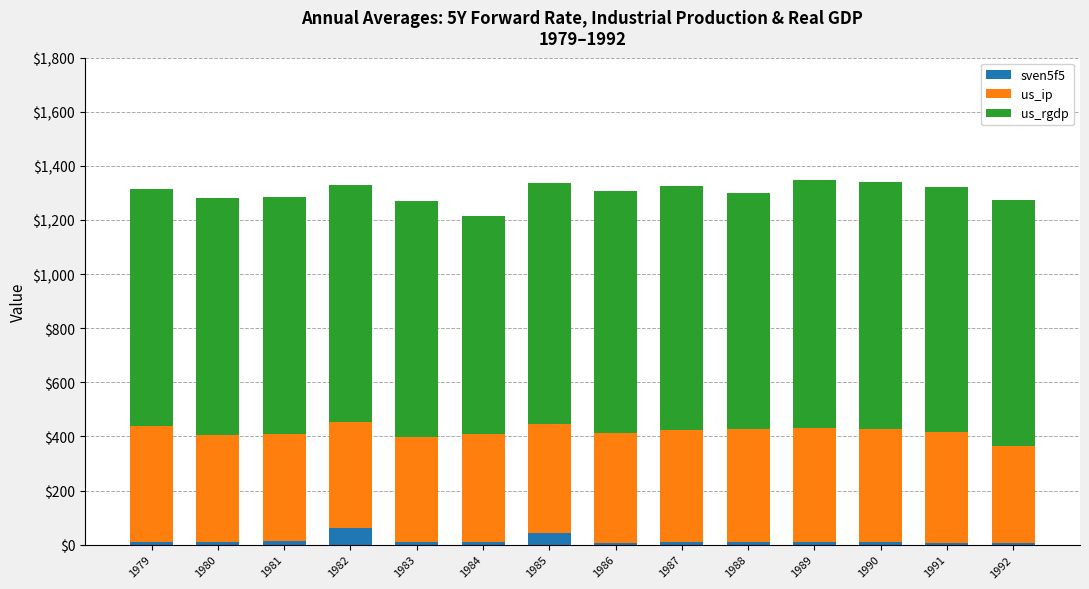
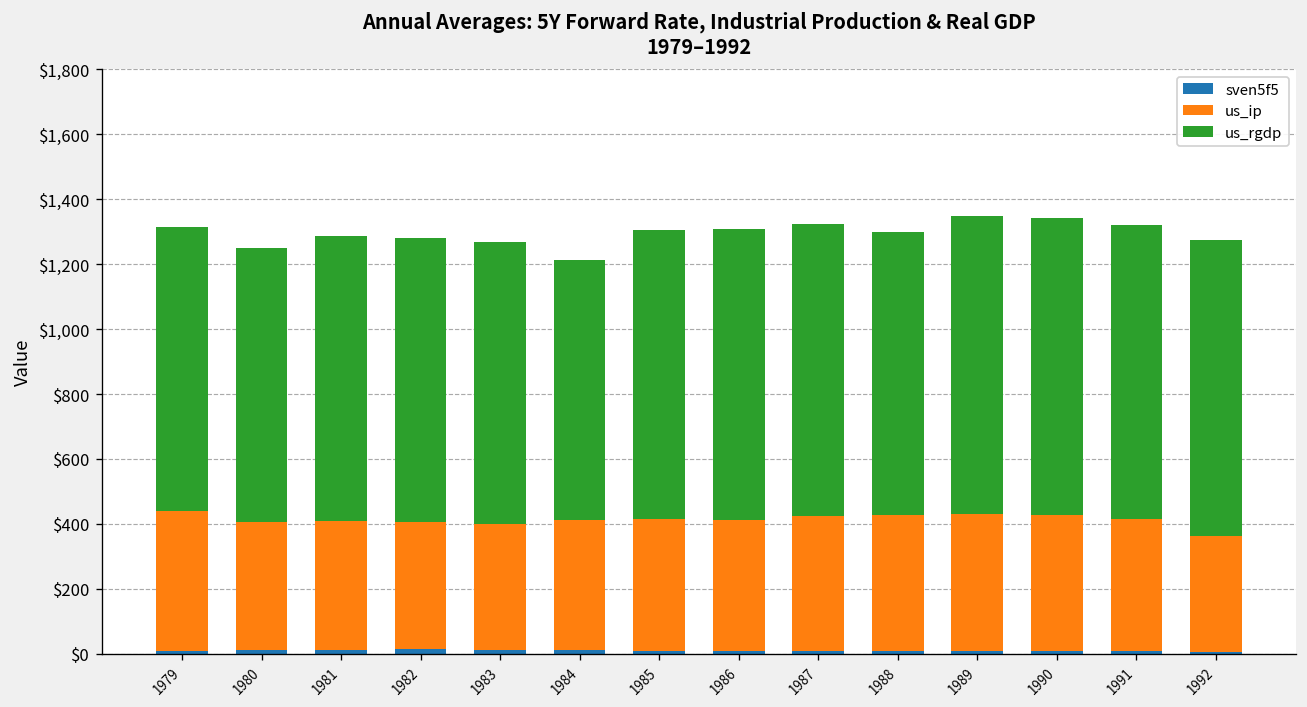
  {
    "sven5f5": {
      "1979": "$10",
      "1980": "$10",
      "1981": "$10",
-     "1982": "$60",
+     "1982": "$10",
      "1983": "$10",
      "1984": "$10",
-     "1985": "$40"
+     "1985": "$10"
    },
    "us_ip": {
      "1979": "$430",
      "1980": "$390",
      "1981": "$400",
      "1982": "$390",
      "1983": "$390",
      "1984": "$400",
      "1985": "$400",
      "1986": "$410",
      "1987": "$410",
      "1988": "$420",
      "1989": "$420",
      "1990": "$420",
      "1991": "$410",
      "1992": "$360"
    },
    "us_rgdp": {
      "1979": "$870",
-     "1980": "$880",
+     "1980": "$840",
      "1981": "$880",
      "1982": "$880",
      "1983": "$870",
      "1984": "$800",
      "1985": "$890",
      "1986": "$900",
      "1987": "$900",
      "1988": "$870",
      "1989": "$920",
      "1990": "$920",
      "1991": "$910",
      "1992": "$910"
    }
  }
